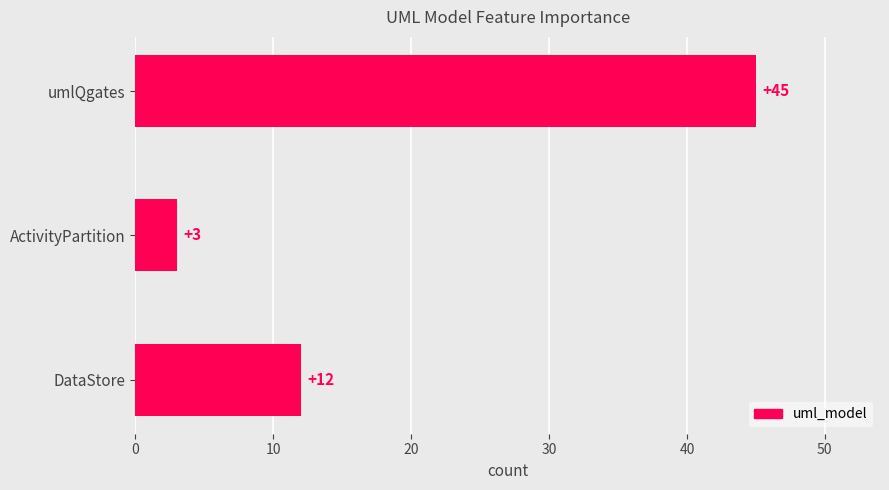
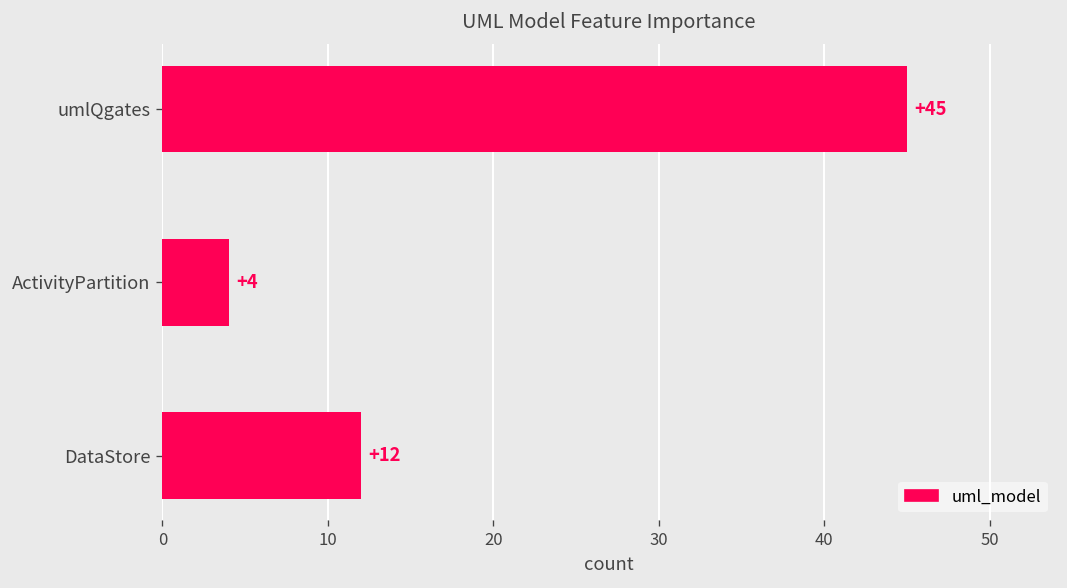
  {
    "umlQgates": "+45",
-   "ActivityPartition": "+3",
+   "ActivityPartition": "+4",
    "DataStore": "+12"
  }
